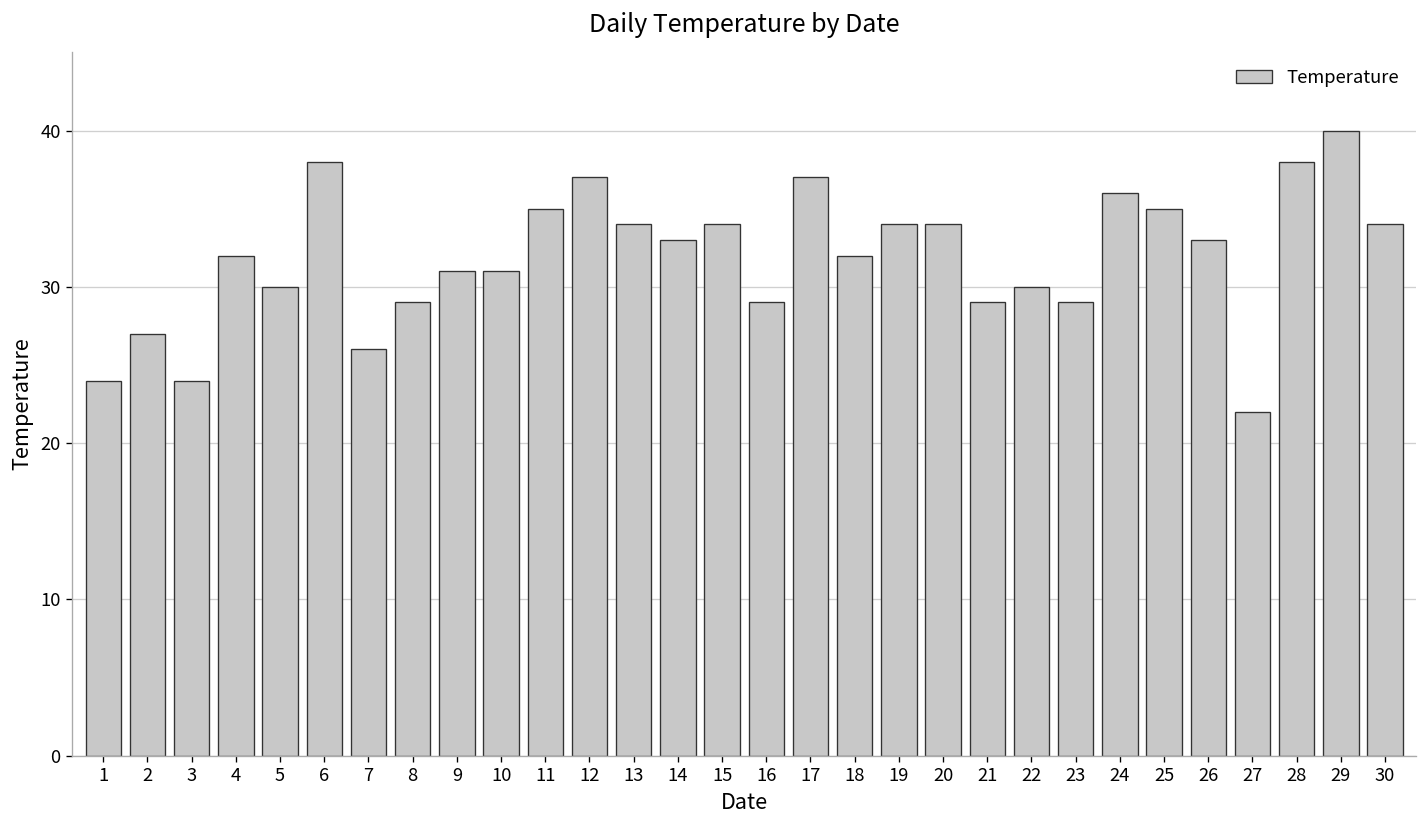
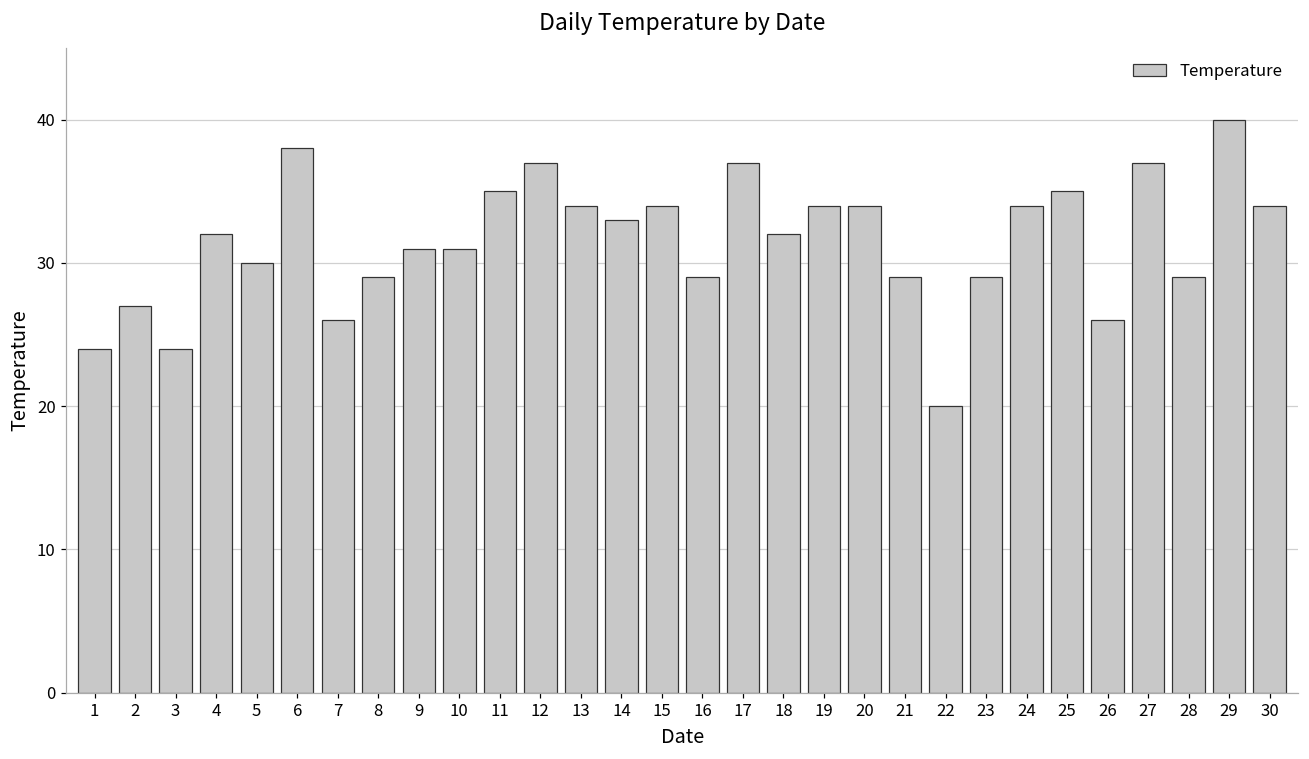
  {
    "1": 24,
    "2": 27,
    "3": 24,
    "4": 32,
    "5": 30,
    "6": 38,
    "7": 26,
    "8": 29,
    "9": 31,
    "10": 31,
    "11": 35,
    "12": 37,
    "13": 34,
    "14": 33,
    "15": 34,
    "16": 29,
    "17": 37,
    "18": 32,
    "19": 34,
    "20": 34,
    "21": 29,
-   "22": 30,
+   "22": 20,
    "23": 29,
-   "24": 36,
+   "24": 34,
    "25": 35,
-   "26": 33,
-   "27": 22,
-   "28": 38,
+   "26": 26,
+   "27": 37,
+   "28": 29,
    "29": 40,
    "30": 34
  }
